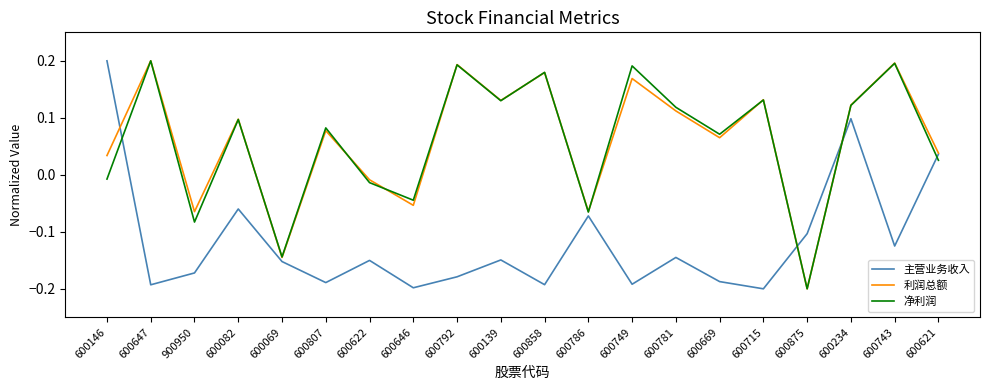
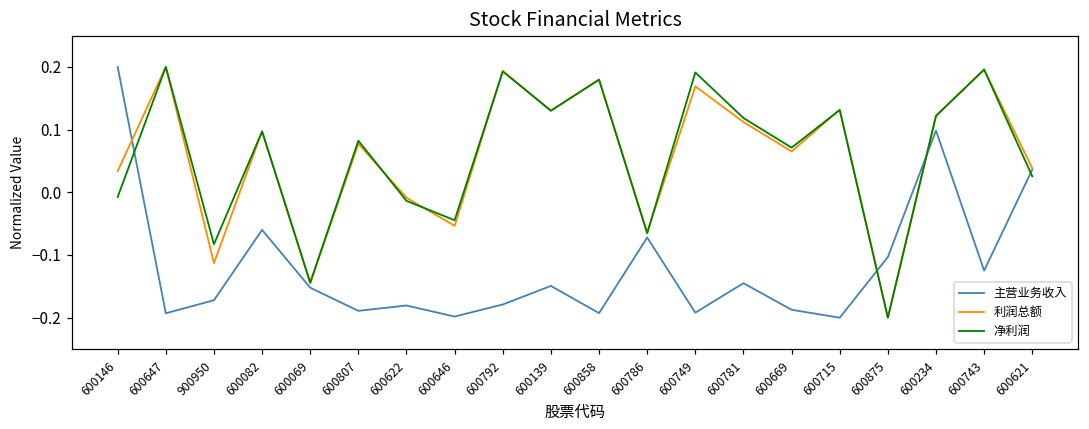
  {
    "主营业务收入": {
      "600146": 0.20,
      "600647": -0.19,
      "900950": -0.17,
      "600082": -0.06,
      "600069": -0.15,
      "600807": -0.19,
-     "600622": -0.15,
+     "600622": -0.18,
      "600646": -0.20,
      "600792": -0.18,
      "600139": -0.15,
      "600858": -0.19,
      "600786": -0.07,
      "600749": -0.19,
      "600781": -0.14,
      "600669": -0.19,
      "600715": -0.20,
      "600875": -0.10,
      "600234": 0.10,
      "600743": -0.12
    },
    "利润总额": {
      "600146": 0.03,
-     "900950": -0.06,
+     "900950": -0.11,
      "600807": 0.08,
      "600622": -0.01,
      "600646": -0.05,
      "600749": 0.17,
      "600781": 0.11,
      "600669": 0.07
    },
    "净利润": {
      "600146": -0.01,
      "900950": -0.08,
      "600807": 0.08,
      "600622": -0.01,
      "600646": -0.04,
      "600749": 0.19,
      "600781": 0.12,
      "600669": 0.07,
      "600621": 0.03
    }
  }
